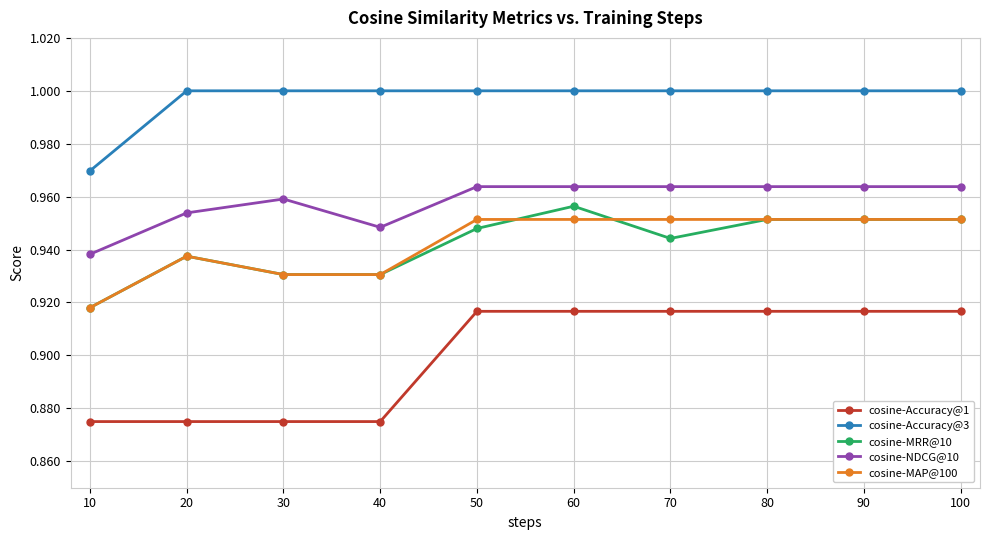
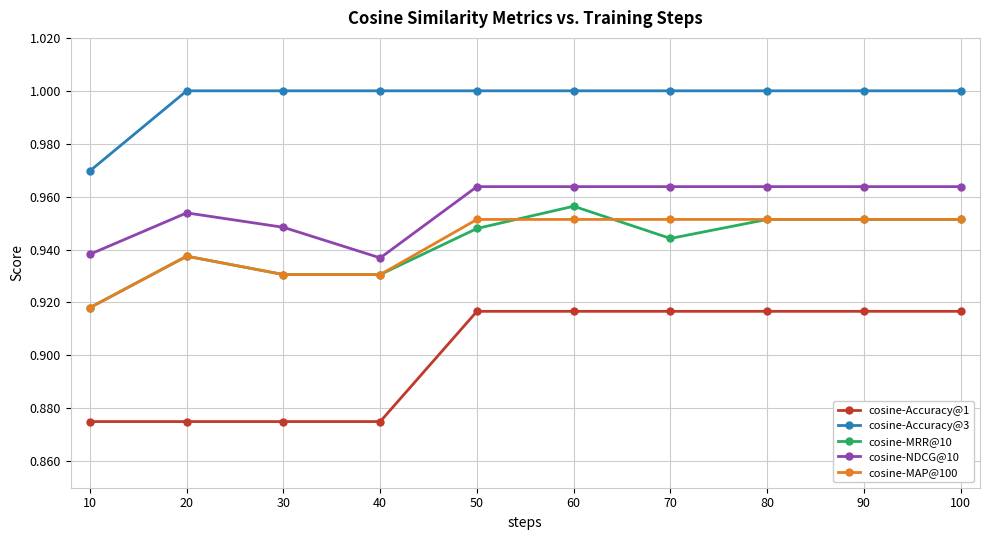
  {
    "cosine-Accuracy@1": {
      "10": 0.875,
      "20": 0.875,
      "30": 0.875,
      "40": 0.875,
      "50": 0.917,
      "60": 0.917,
      "70": 0.917,
      "80": 0.917,
      "90": 0.917,
      "100": 0.917
    },
    "cosine-Accuracy@3": {
      "10": 0.970,
      "20": 1.000,
      "30": 1.000,
      "40": 1.000,
      "50": 1.000,
      "60": 1.000,
      "70": 1.000,
      "80": 1.000,
      "90": 1.000,
      "100": 1.000
    },
    "cosine-MRR@10": {
      "50": 0.948,
      "60": 0.956,
      "70": 0.944
    },
    "cosine-NDCG@10": {
      "10": 0.938,
      "20": 0.954,
-     "30": 0.959,
-     "40": 0.948,
+     "30": 0.948,
+     "40": 0.937,
      "50": 0.964,
      "60": 0.964,
      "70": 0.964,
      "80": 0.964,
      "90": 0.964,
      "100": 0.964
    },
    "cosine-MAP@100": {
      "50": 0.951,
      "60": 0.951,
      "70": 0.951
    }
  }
